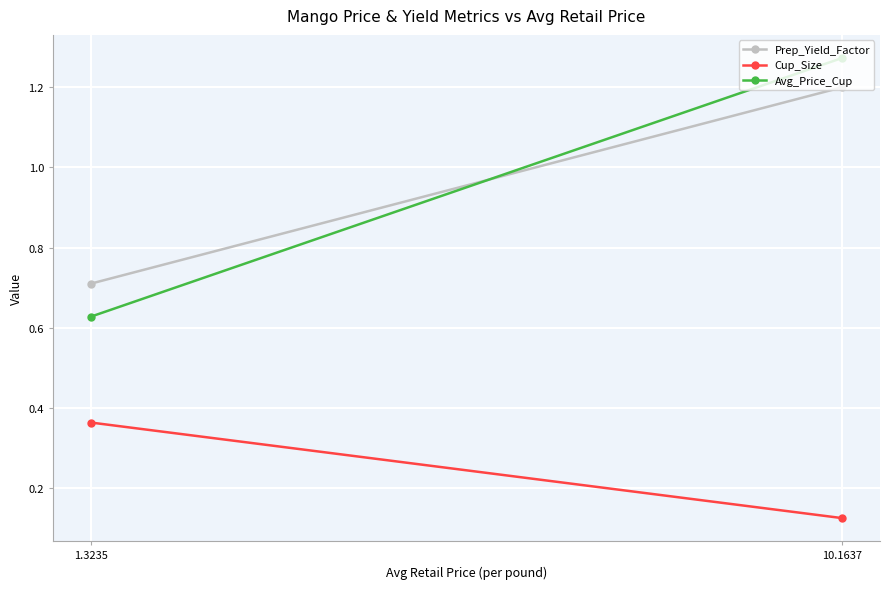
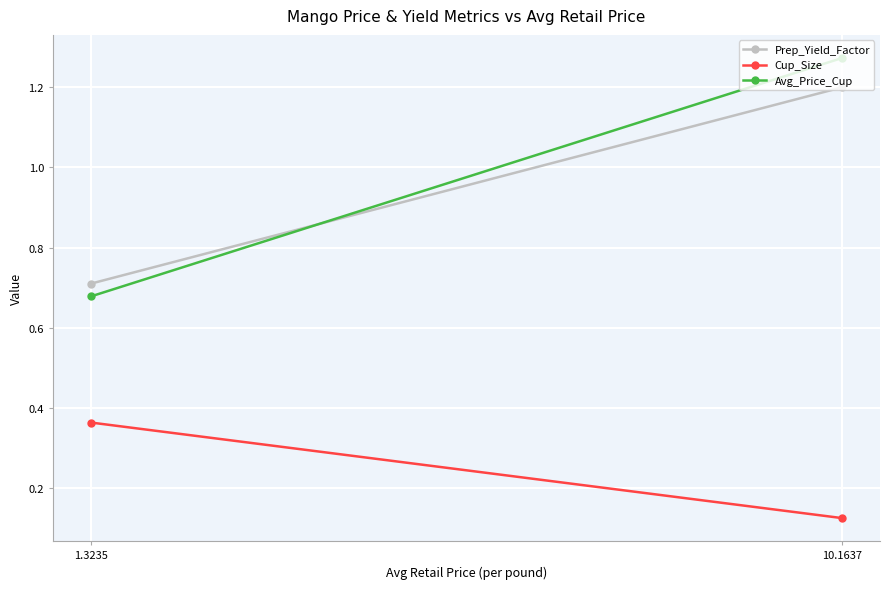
  {
    "Prep_Yield_Factor": {
      "1.3235": 0.71
    },
    "Cup_Size": {
      "1.3235": 0.36,
      "10.1637": 0.13
    },
    "Avg_Price_Cup": {
-     "1.3235": 0.63
+     "1.3235": 0.68
    }
  }
